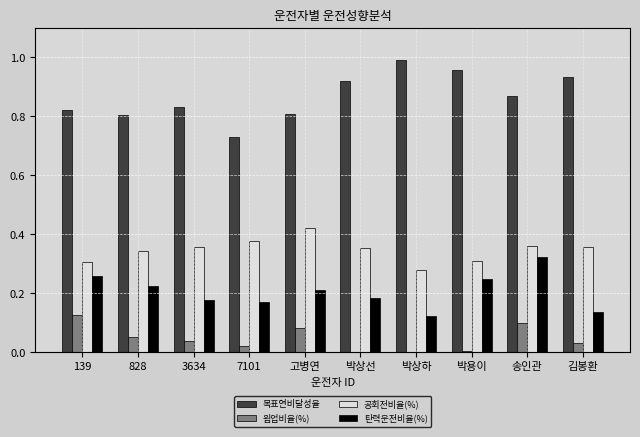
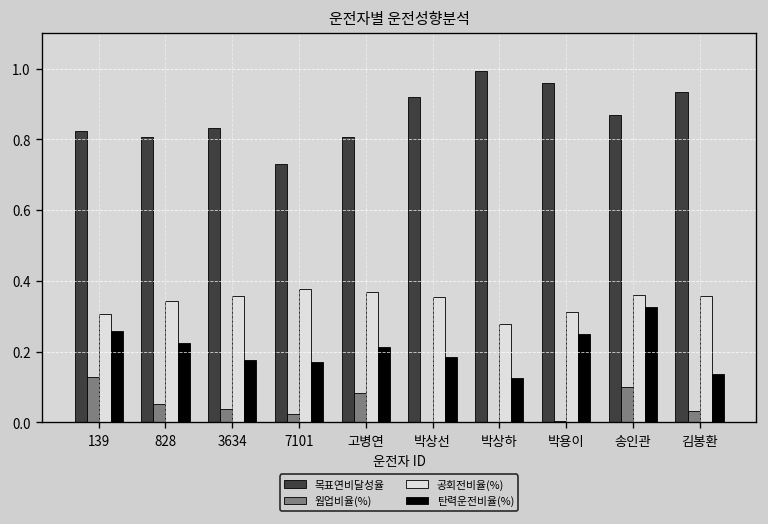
  {
    "목표연비달성율": {
      "139": 0.82,
      "828": 0.81,
      "3634": 0.83,
      "7101": 0.73,
      "고병연": 0.81,
      "박상선": 0.92,
      "박상하": 0.99,
      "박용이": 0.96,
      "송인관": 0.87,
      "김봉환": 0.93
    },
    "웜업비율(%)": {
      "139": 0.13,
      "828": 0.05,
      "3634": 0.04,
      "7101": 0.02,
      "고병연": 0.08,
      "송인관": 0.10,
      "김봉환": 0.03
    },
    "공회전비율(%)": {
      "139": 0.31,
      "828": 0.34,
      "3634": 0.36,
      "7101": 0.38,
-     "고병연": 0.42,
+     "고병연": 0.37,
      "박상선": 0.36,
      "박상하": 0.28,
      "박용이": 0.31,
      "송인관": 0.36,
      "김봉환": 0.36
    },
    "탄력운전비율(%)": {
      "139": 0.26,
      "828": 0.23,
      "3634": 0.18,
      "7101": 0.17,
      "고병연": 0.21,
      "박상선": 0.19,
      "박상하": 0.12,
      "박용이": 0.25,
      "송인관": 0.32,
      "김봉환": 0.14
    }
  }
